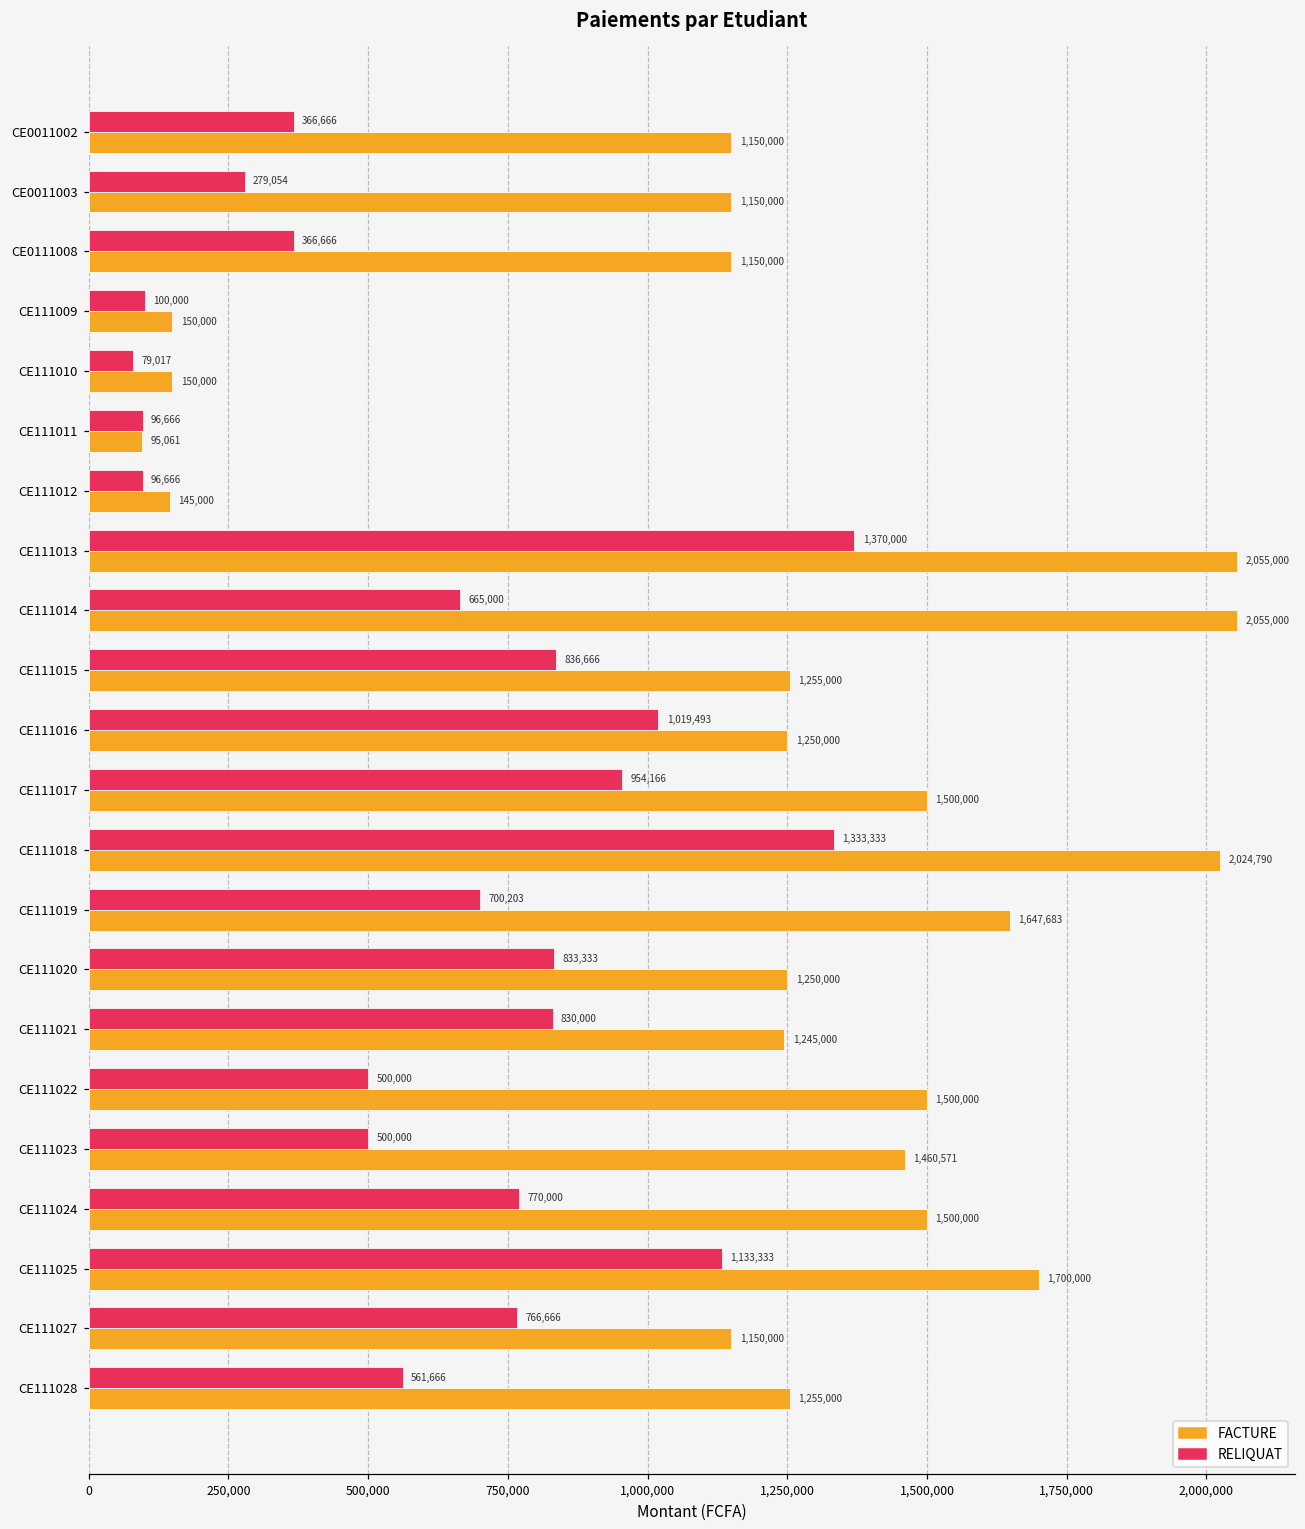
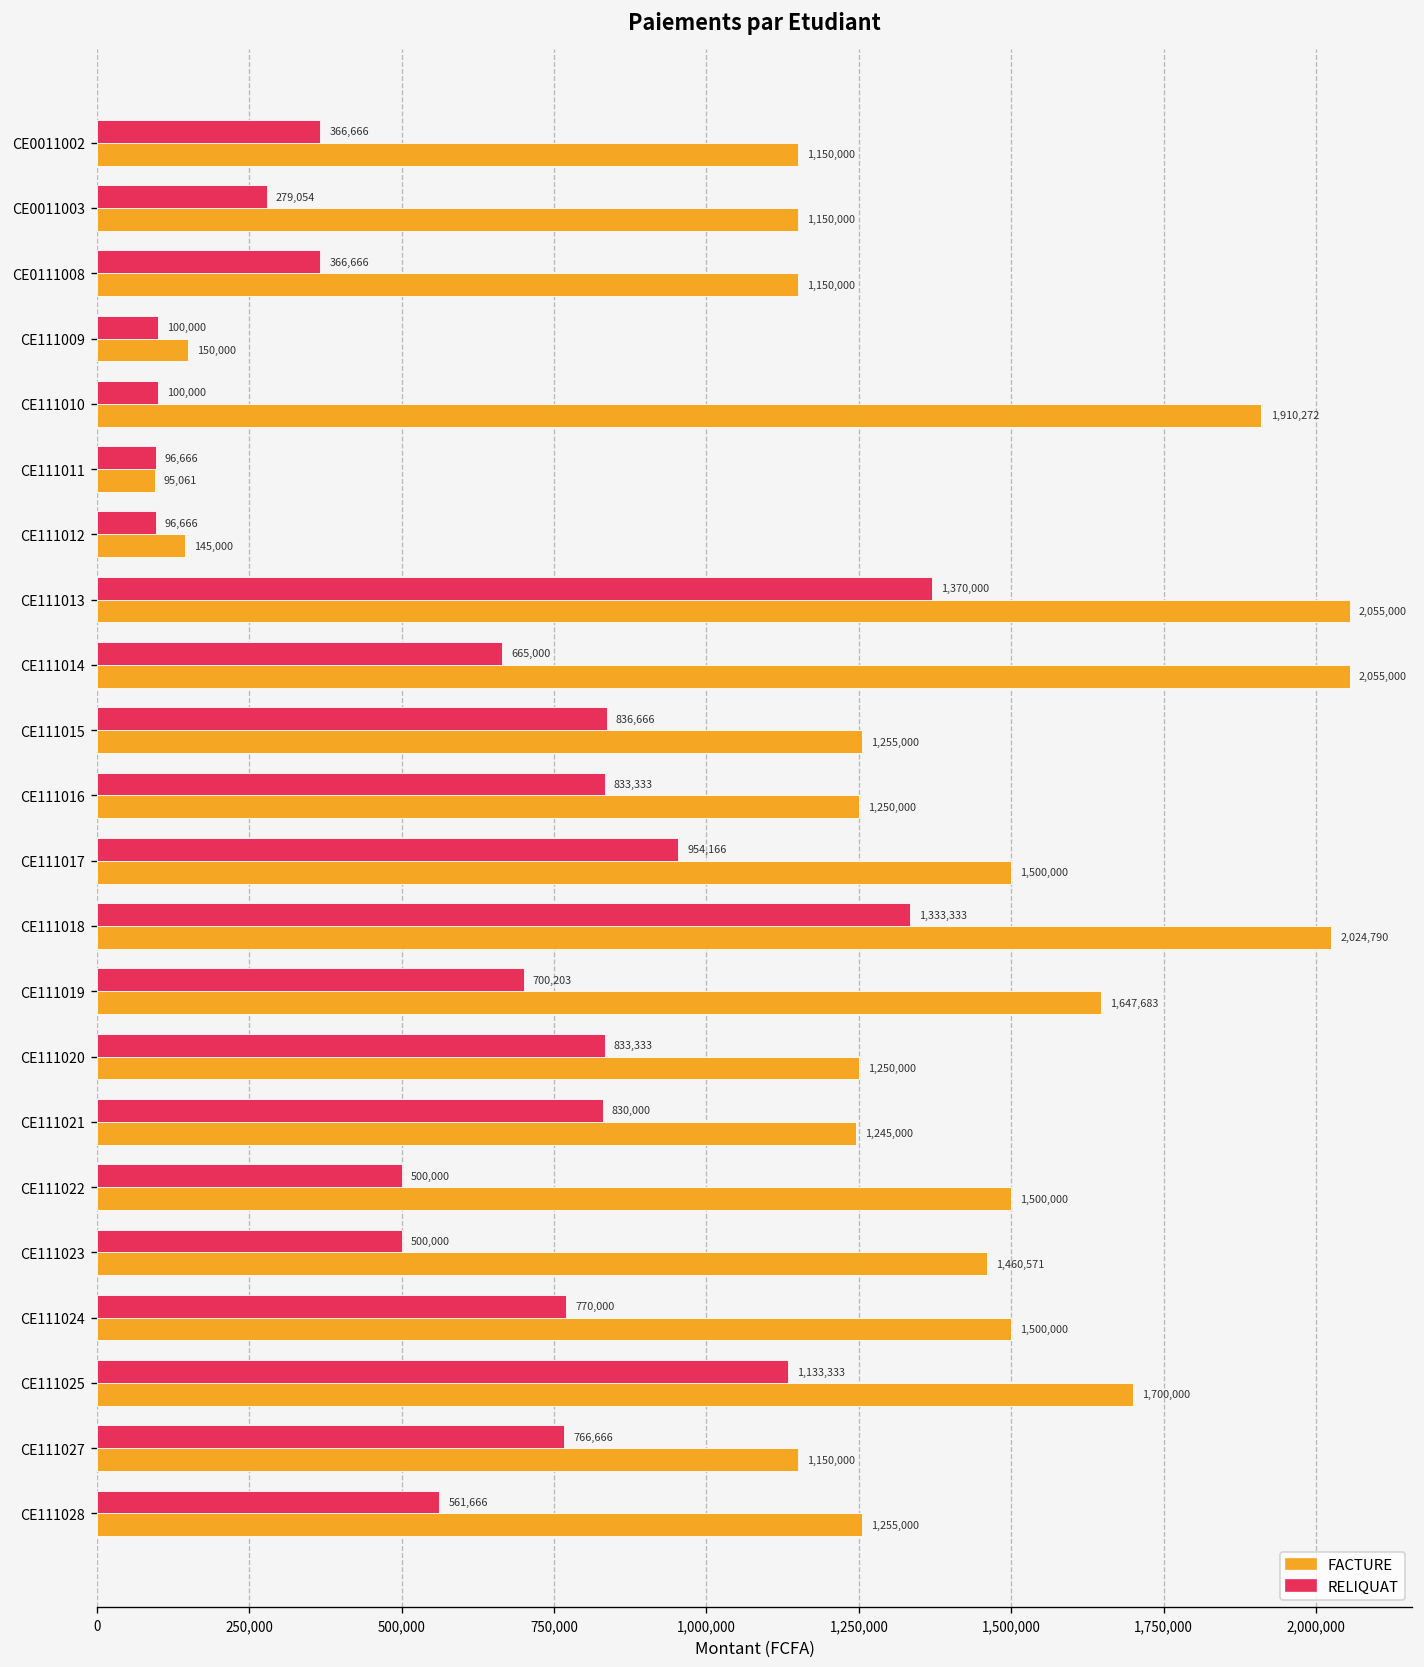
  {
    "FACTURE": {
      "CE0011002": "1,150,000",
      "CE0011003": "1,150,000",
      "CE0111008": "1,150,000",
      "CE111009": "150,000",
-     "CE111010": "150,000",
+     "CE111010": "1,910,272",
      "CE111011": "95,061",
      "CE111012": "145,000",
      "CE111013": "2,055,000",
      "CE111014": "2,055,000",
      "CE111015": "1,255,000",
      "CE111016": "1,250,000",
      "CE111017": "1,500,000",
      "CE111018": "2,024,790",
      "CE111019": "1,647,683",
      "CE111020": "1,250,000",
      "CE111021": "1,245,000",
      "CE111022": "1,500,000",
      "CE111023": "1,460,571",
      "CE111024": "1,500,000",
      "CE111025": "1,700,000",
      "CE111027": "1,150,000",
      "CE111028": "1,255,000"
    },
    "RELIQUAT": {
      "CE0011003": "279,054",
      "CE111009": "100,000",
-     "CE111010": "79,017",
+     "CE111010": "100,000",
      "CE111013": "1,370,000",
      "CE111014": "665,000",
-     "CE111016": "1,019,493",
+     "CE111016": "833,333",
      "CE111017": "954,166",
      "CE111018": "1,333,333",
      "CE111019": "700,203",
      "CE111020": "833,333",
      "CE111021": "830,000",
      "CE111022": "500,000",
      "CE111023": "500,000",
      "CE111024": "770,000",
      "CE111025": "1,133,333"
    }
  }
